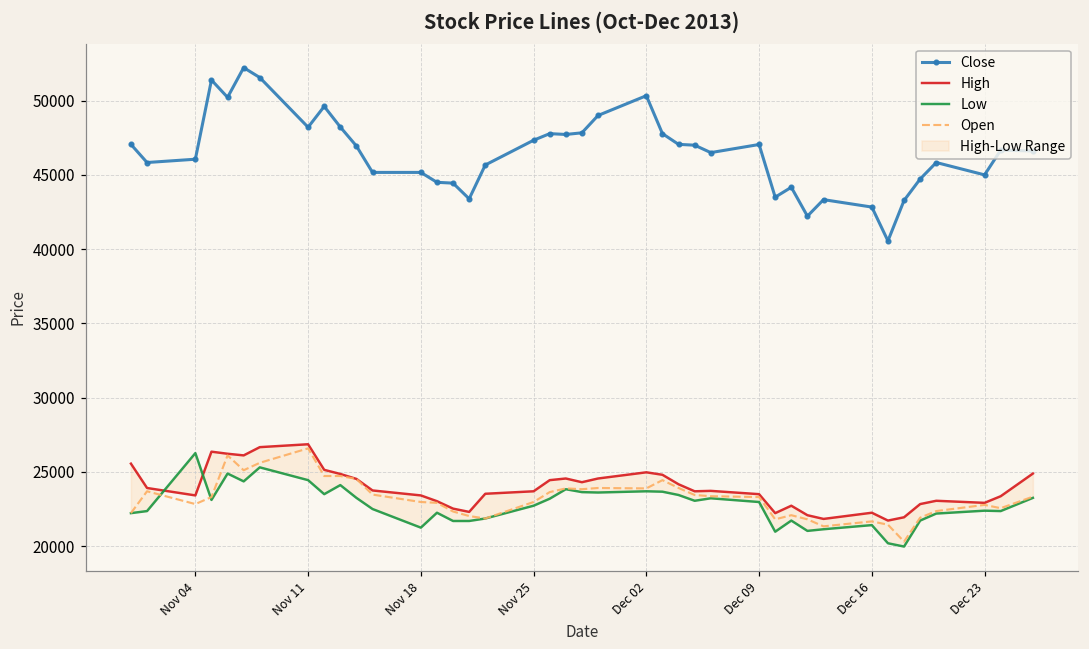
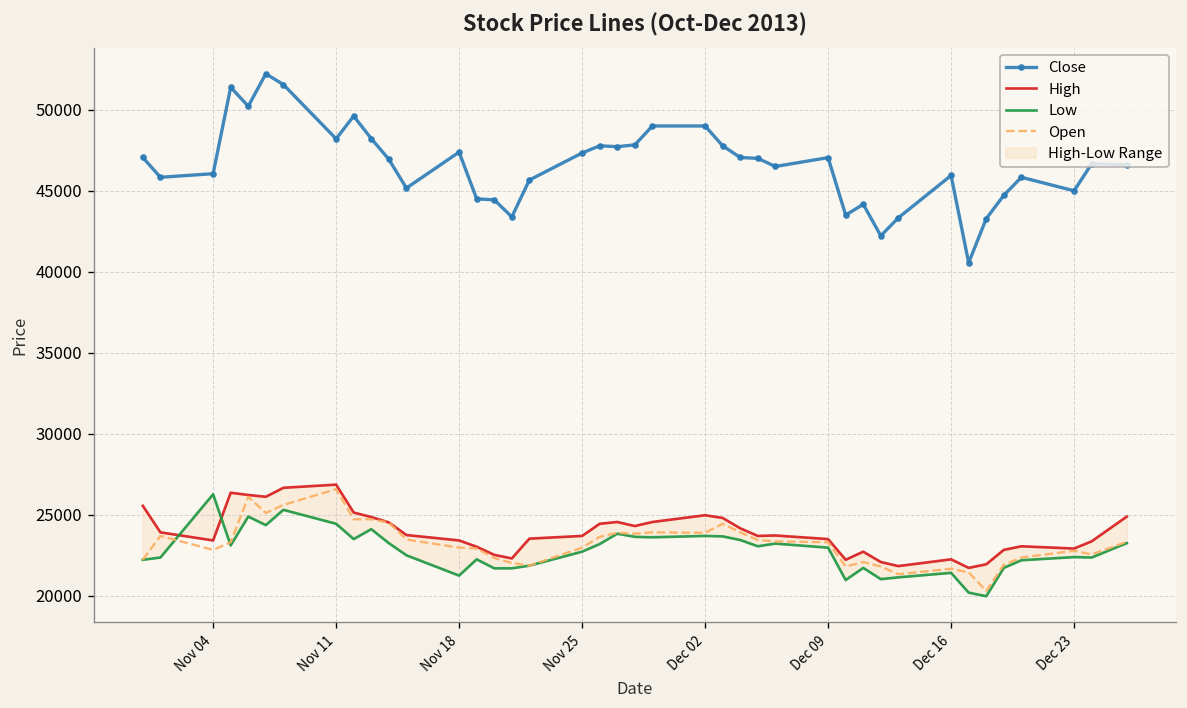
  {
    "Close": {
      "Nov 04": 46100,
      "Nov 11": 48200,
-     "Nov 18": 45200,
+     "Nov 18": 47400,
      "Nov 25": 47300,
-     "Dec 02": 50300,
+     "Dec 02": 49000,
      "Dec 09": 47000,
-     "Dec 16": 42800,
+     "Dec 16": 45900,
      "Dec 23": 45000
    },
    "High": {
      "Nov 04": 23400
    },
    "Low": {
      "Nov 11": 24400,
      "Nov 18": 21200,
      "Nov 25": 22700,
      "Dec 02": 23700,
      "Dec 09": 23000,
      "Dec 16": 21400,
      "Dec 23": 22400
    }
  }
